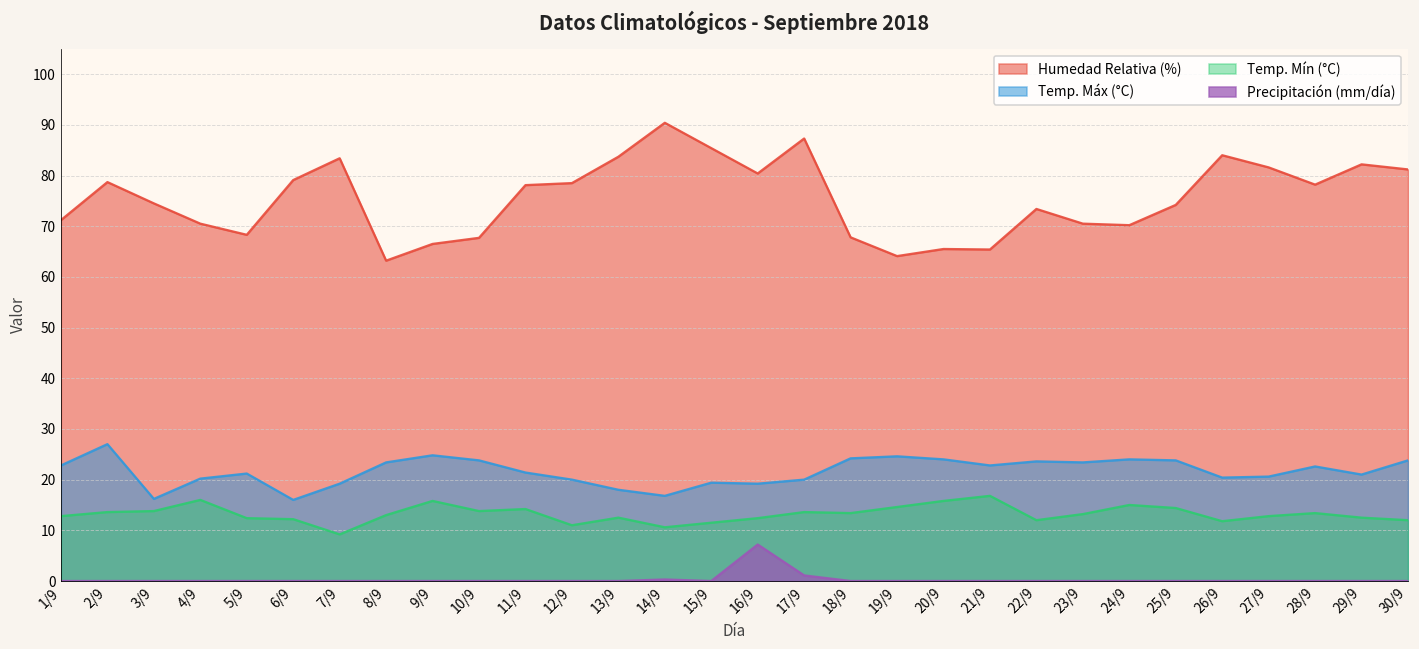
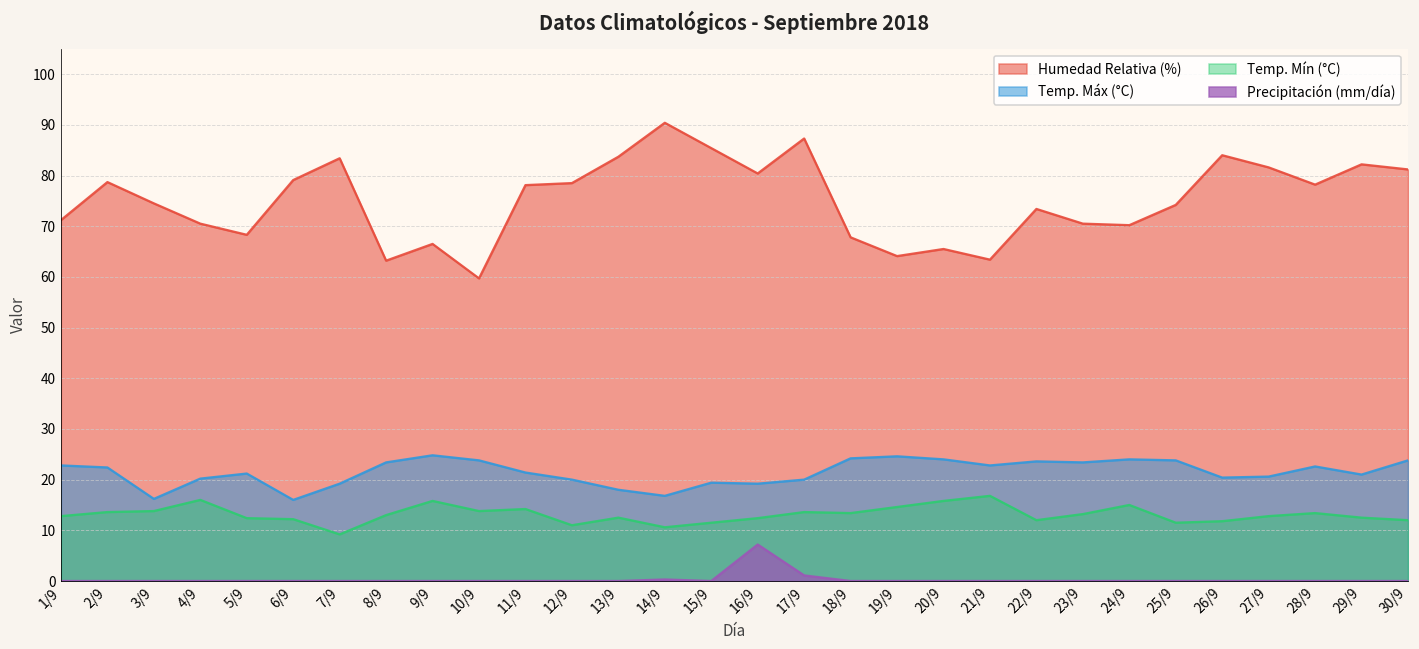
  {
    "Humedad Relativa (%)": {
      "1/9": 71,
      "2/9": 79,
      "3/9": 75,
      "4/9": 71,
      "5/9": 68,
      "6/9": 79,
      "7/9": 83,
      "8/9": 63,
      "9/9": 67,
-     "10/9": 68,
+     "10/9": 60,
      "11/9": 78,
      "12/9": 79,
      "13/9": 84,
      "14/9": 90,
      "15/9": 85,
      "16/9": 80,
      "17/9": 87,
      "18/9": 68,
      "19/9": 64,
      "20/9": 66,
-     "21/9": 65,
+     "21/9": 63,
      "22/9": 73,
      "23/9": 71,
      "24/9": 70,
      "25/9": 74,
      "26/9": 84,
      "27/9": 82,
      "28/9": 78,
      "29/9": 82,
      "30/9": 81
    },
    "Temp. Máx (°C)": {
      "1/9": 23,
-     "2/9": 27,
+     "2/9": 22,
      "3/9": 16,
      "4/9": 20,
      "5/9": 21,
      "6/9": 16,
      "7/9": 19,
      "8/9": 23,
      "9/9": 25,
      "10/9": 24,
      "11/9": 21,
      "12/9": 20,
      "13/9": 18,
      "14/9": 17,
      "15/9": 19,
      "16/9": 19,
      "17/9": 20,
      "18/9": 24,
      "19/9": 25,
      "20/9": 24,
      "21/9": 23,
      "22/9": 24,
      "23/9": 23,
      "24/9": 24,
      "25/9": 24,
      "26/9": 20,
      "27/9": 21,
      "28/9": 23,
      "29/9": 21,
      "30/9": 24
    },
    "Temp. Mín (°C)": {
      "1/9": 13,
      "2/9": 14,
      "3/9": 14,
      "4/9": 16,
      "5/9": 12,
      "6/9": 12,
      "7/9": 9,
      "8/9": 13,
      "9/9": 16,
      "10/9": 14,
      "11/9": 14,
      "12/9": 11,
      "13/9": 13,
      "14/9": 11,
      "15/9": 12,
      "16/9": 12,
      "17/9": 14,
      "18/9": 13,
      "19/9": 15,
      "20/9": 16,
      "21/9": 17,
      "22/9": 12,
      "23/9": 13,
      "24/9": 15,
-     "25/9": 14,
+     "25/9": 12,
      "26/9": 12,
      "27/9": 13,
      "28/9": 13,
      "29/9": 13,
      "30/9": 12
    },
    "Precipitación (mm/día)": {
      "1/9": 0,
      "2/9": 0,
      "3/9": 0,
      "4/9": 0,
      "5/9": 0,
      "6/9": 0,
      "7/9": 0,
      "8/9": 0,
      "9/9": 0,
      "10/9": 0,
      "11/9": 0,
      "12/9": 0,
      "13/9": 0,
      "14/9": 0,
      "15/9": 0,
      "16/9": 7,
      "17/9": 1,
      "18/9": 0,
      "19/9": 0,
      "20/9": 0,
      "21/9": 0,
      "22/9": 0,
      "23/9": 0,
      "24/9": 0,
      "25/9": 0,
      "26/9": 0,
      "27/9": 0,
      "28/9": 0,
      "29/9": 0,
      "30/9": 0
    }
  }
